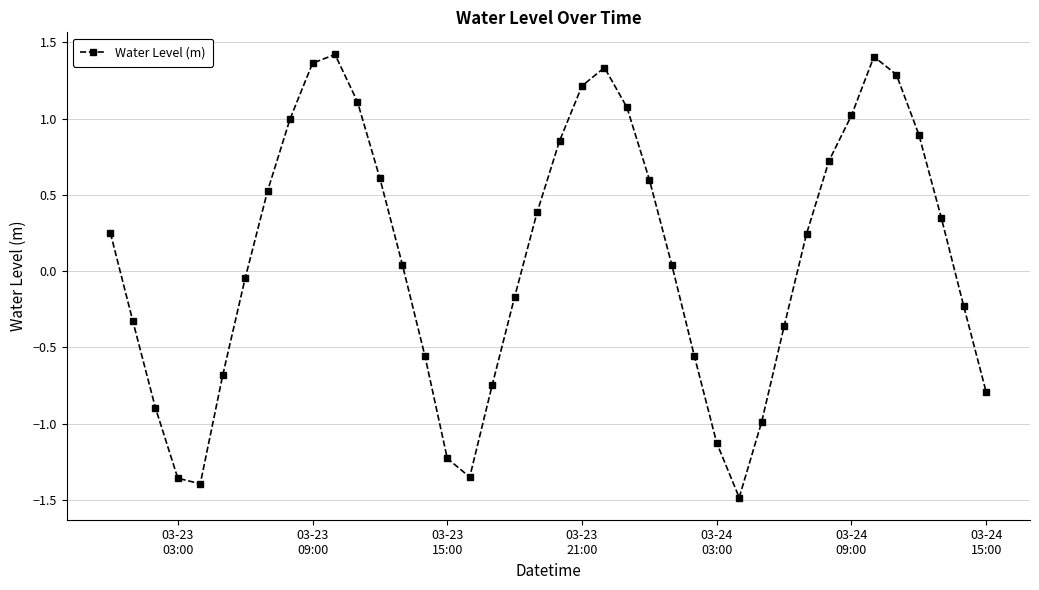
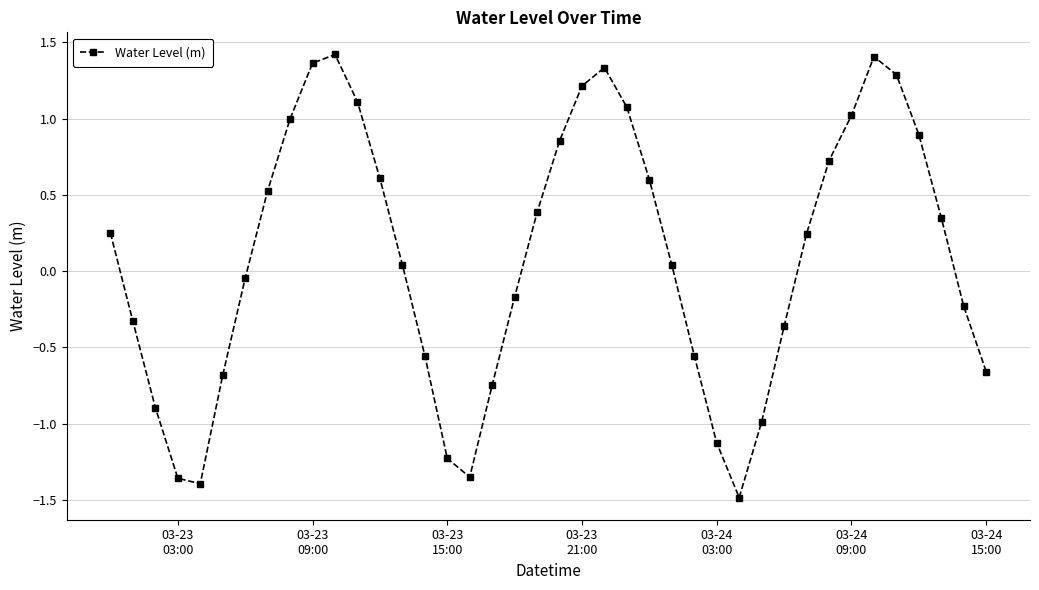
  {
    "03-23 03:00": -1.36,
    "03-23 09:00": 1.36,
    "03-23 15:00": -1.23,
    "03-23 21:00": 1.22,
    "03-24 03:00": -1.13,
    "03-24 09:00": 1.02,
-   "03-24 15:00": -0.79
+   "03-24 15:00": -0.66
  }
